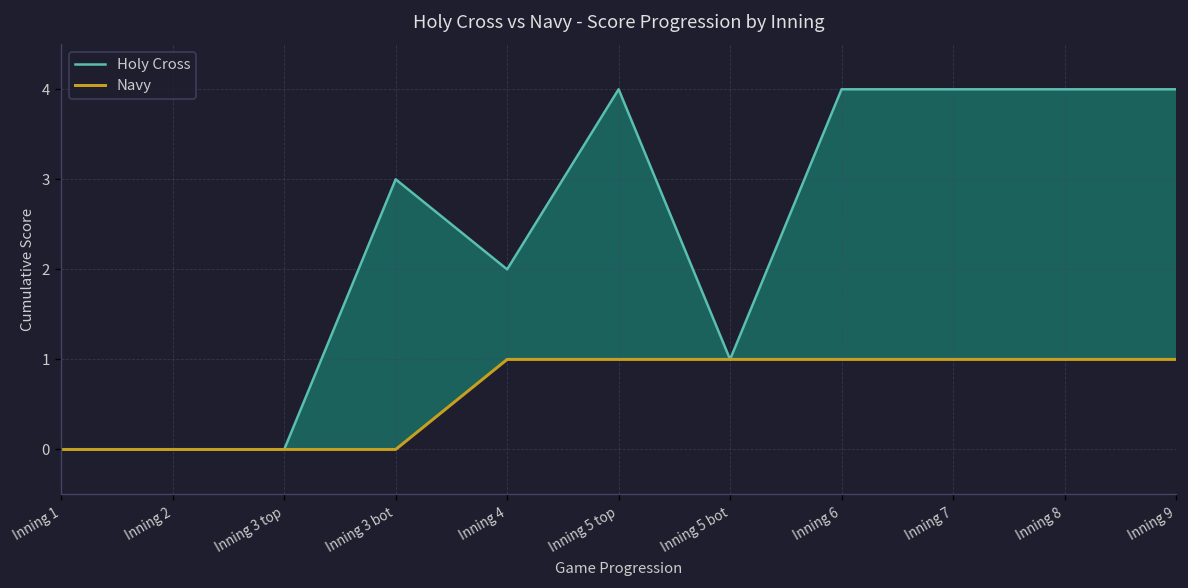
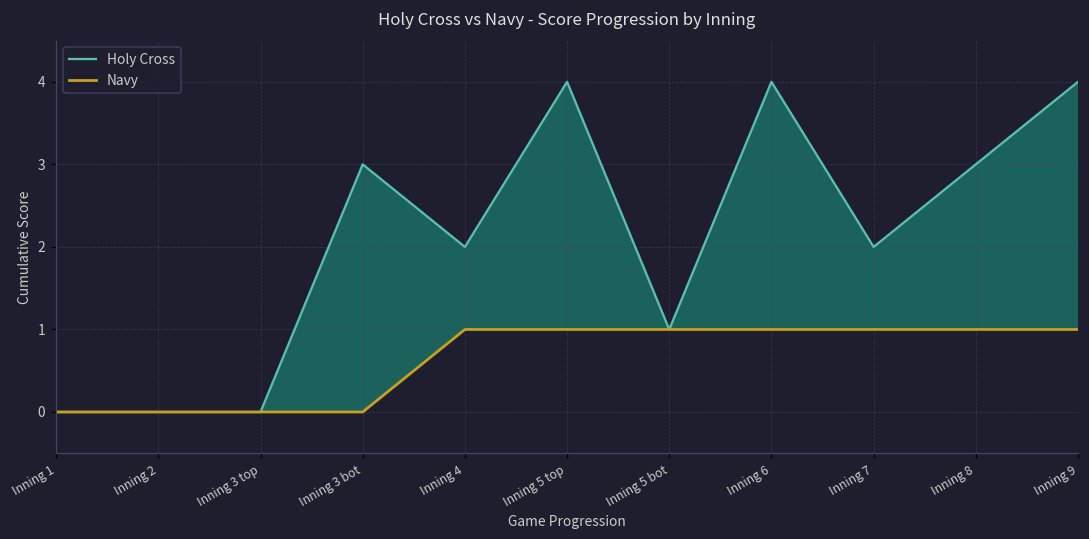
  {
    "Holy Cross": {
      "Inning 3 bot": 3,
      "Inning 4": 2,
      "Inning 5 top": 4,
      "Inning 6": 4,
-     "Inning 7": 4,
-     "Inning 8": 4,
+     "Inning 7": 2,
+     "Inning 8": 3,
      "Inning 9": 4
    },
    "Navy": {
      "Inning 3 bot": 0,
      "Inning 4": 1,
      "Inning 5 top": 1,
      "Inning 6": 1,
      "Inning 7": 1,
      "Inning 8": 1,
      "Inning 9": 1
    }
  }
